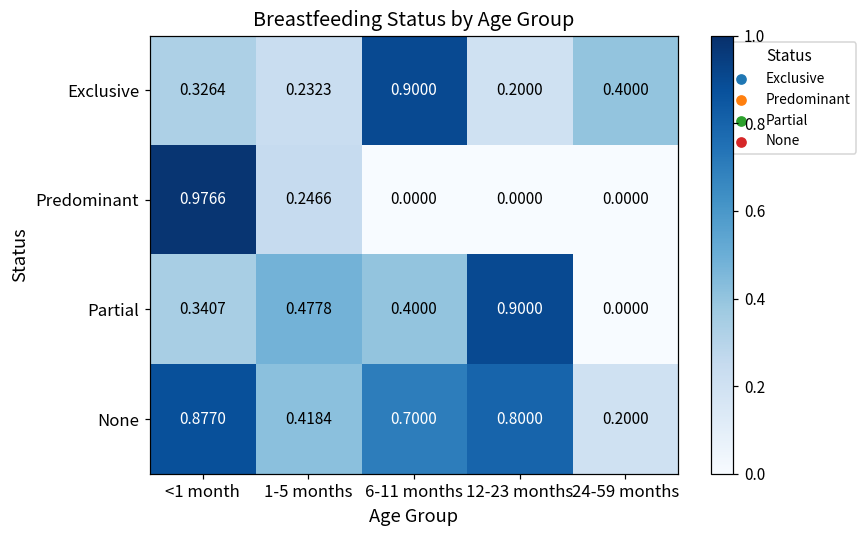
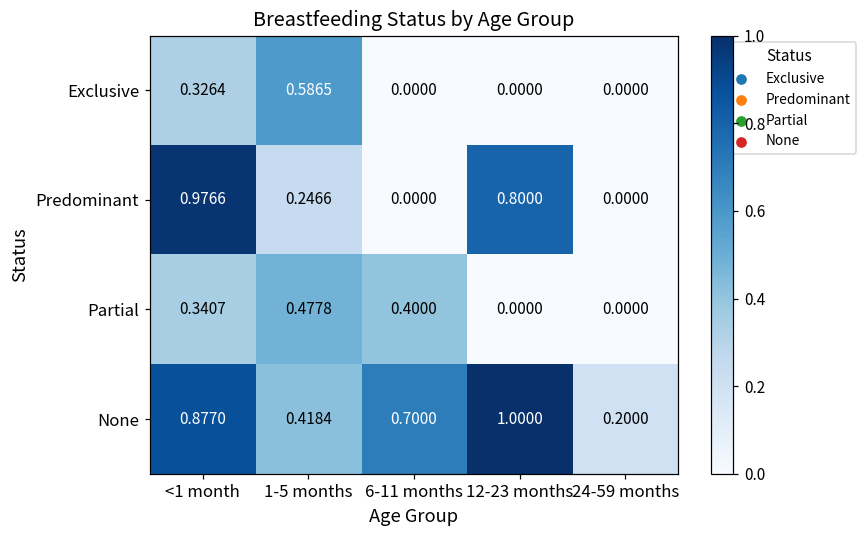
  {
    "Exclusive": {
      "<1 month": 0.3264,
-     "1-5 months": 0.2323,
-     "6-11 months": 0.9000,
-     "12-23 months": 0.2000,
-     "24-59 months": 0.4000
+     "1-5 months": 0.5865,
+     "6-11 months": 0.0000,
+     "12-23 months": 0.0000,
+     "24-59 months": 0.0000
    },
    "Predominant": {
      "<1 month": 0.9766,
      "1-5 months": 0.2466,
      "6-11 months": 0.0000,
-     "12-23 months": 0.0000,
+     "12-23 months": 0.8000,
      "24-59 months": 0.0000
    },
    "Partial": {
      "<1 month": 0.3407,
      "1-5 months": 0.4778,
      "6-11 months": 0.4000,
-     "12-23 months": 0.9000,
+     "12-23 months": 0.0000,
      "24-59 months": 0.0000
    },
    "None": {
      "<1 month": 0.8770,
      "1-5 months": 0.4184,
      "6-11 months": 0.7000,
-     "12-23 months": 0.8000,
+     "12-23 months": 1.0000,
      "24-59 months": 0.2000
    }
  }
